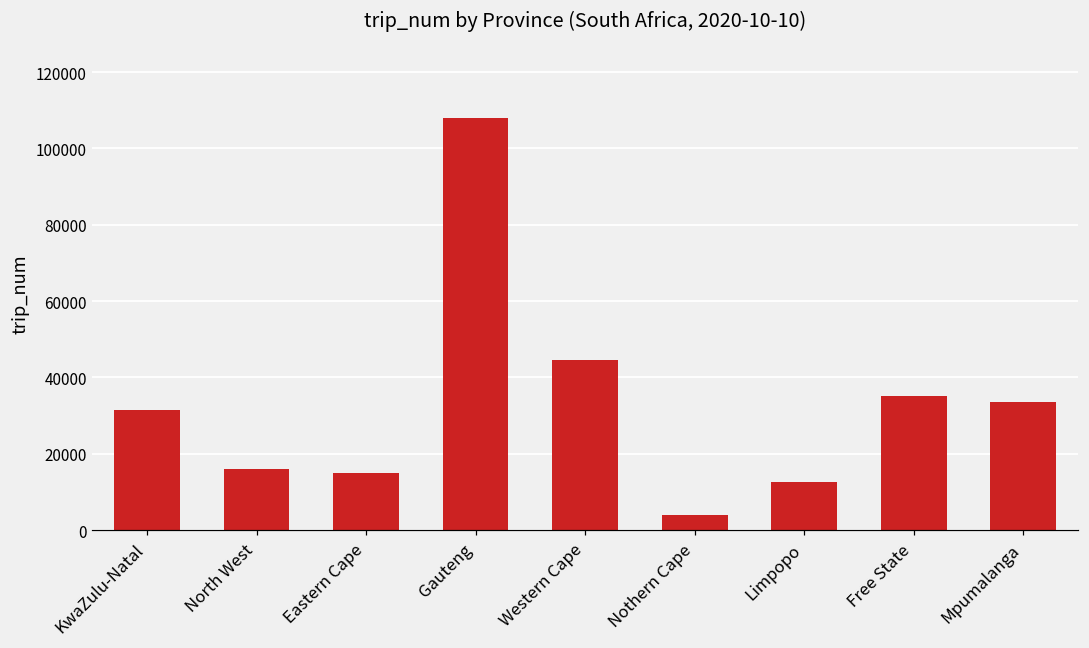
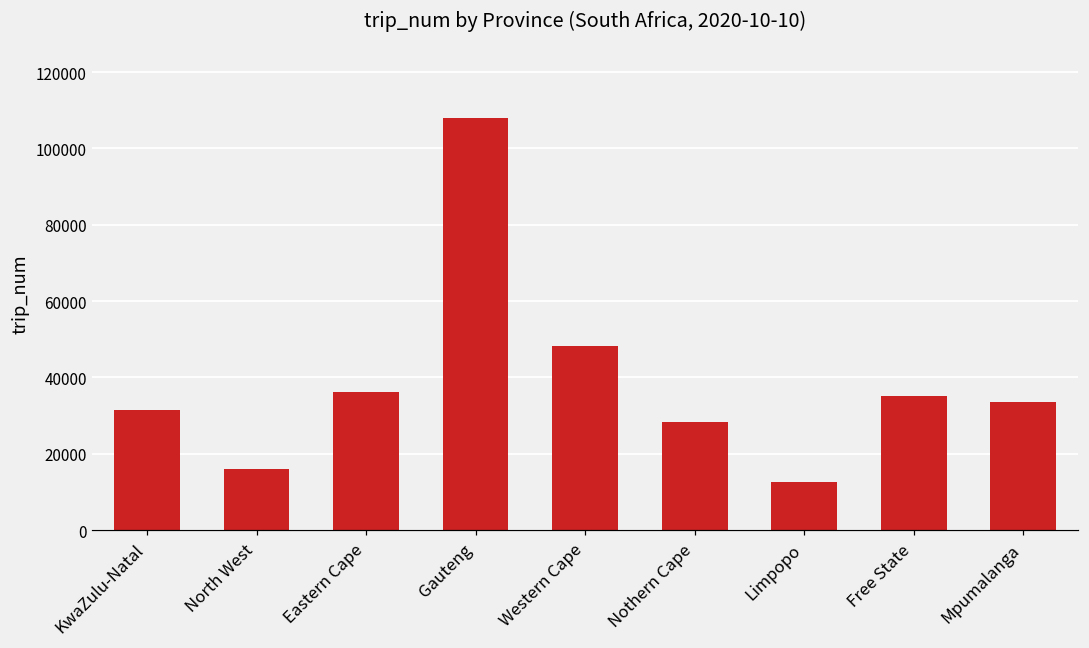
  {
    "KwaZulu-Natal": 31000,
    "North West": 16000,
-   "Eastern Cape": 15000,
+   "Eastern Cape": 36000,
    "Gauteng": 108000,
-   "Western Cape": 45000,
-   "Nothern Cape": 4000,
+   "Western Cape": 48000,
+   "Nothern Cape": 28000,
    "Limpopo": 13000,
    "Free State": 35000,
    "Mpumalanga": 34000
  }
